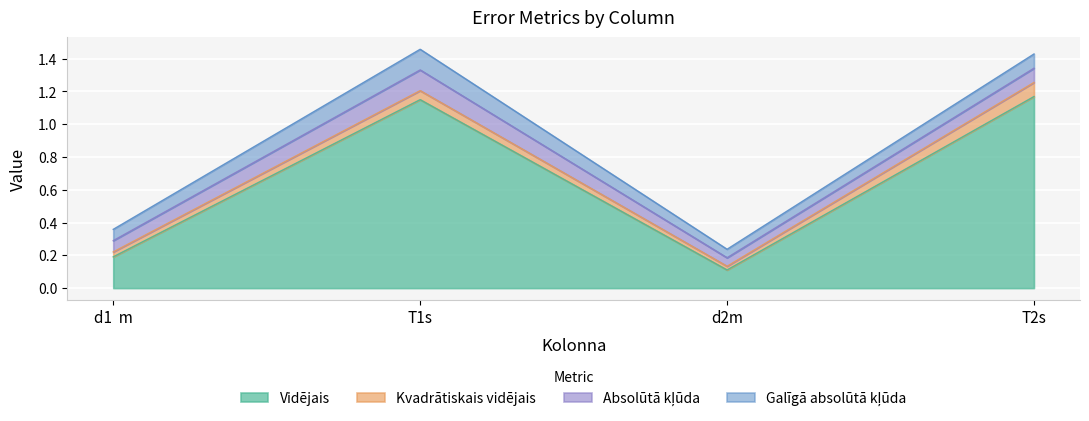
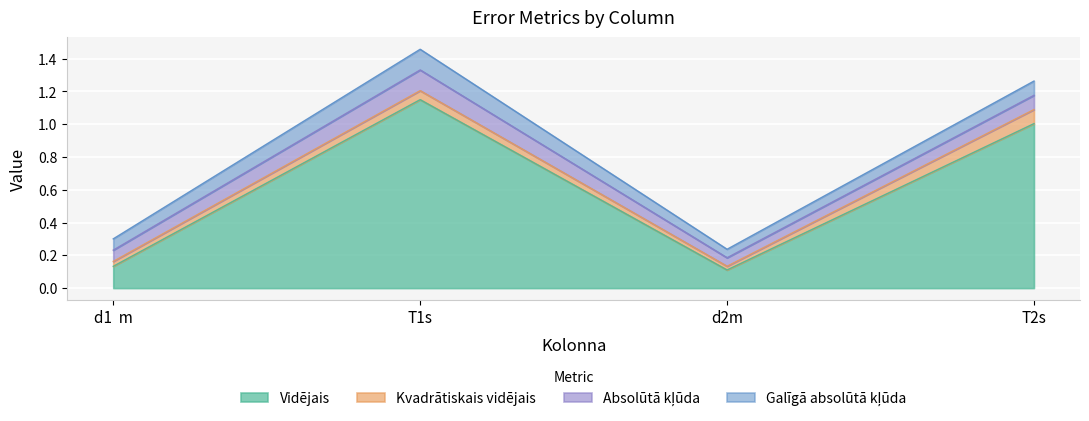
  {
    "Vidējais": {
-     "d1 m": 0.19,
+     "d1 m": 0.13,
      "T1s": 1.15,
      "d2m": 0.11,
-     "T2s": 1.17
+     "T2s": 1.00
    },
    "Kvadrātiskais vidējais": {
      "d1 m": 0.03,
      "T1s": 0.05,
      "d2m": 0.02,
      "T2s": 0.09
    }
  }
